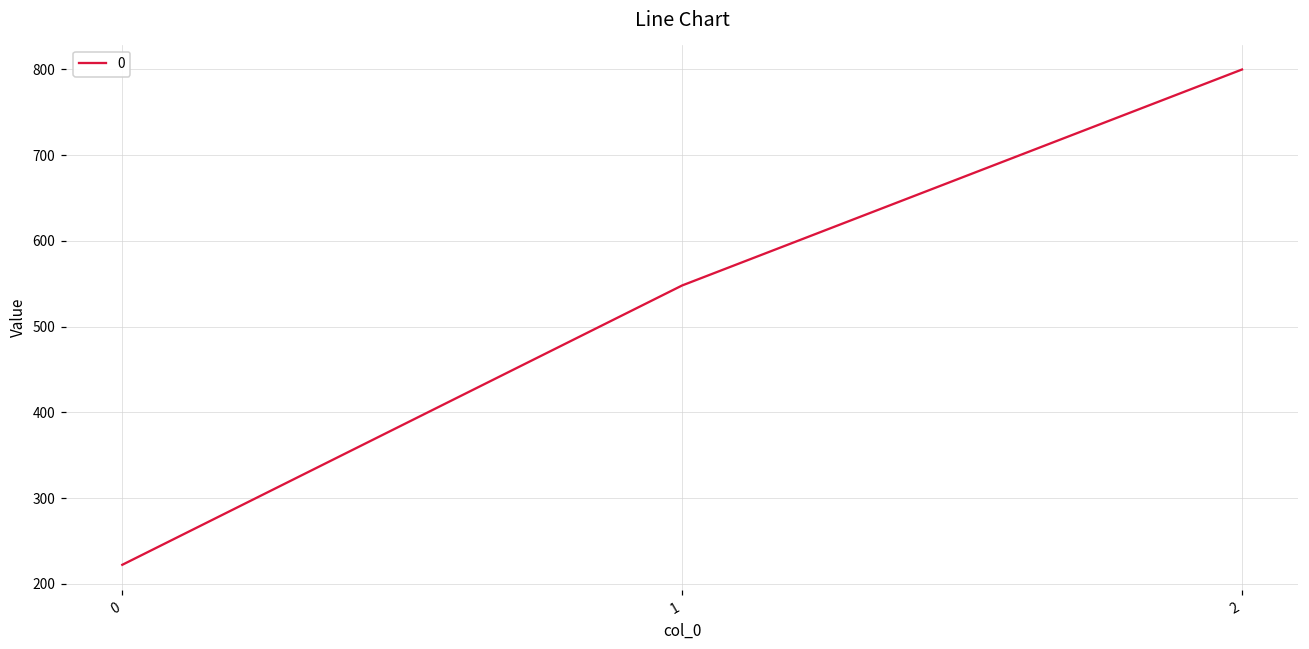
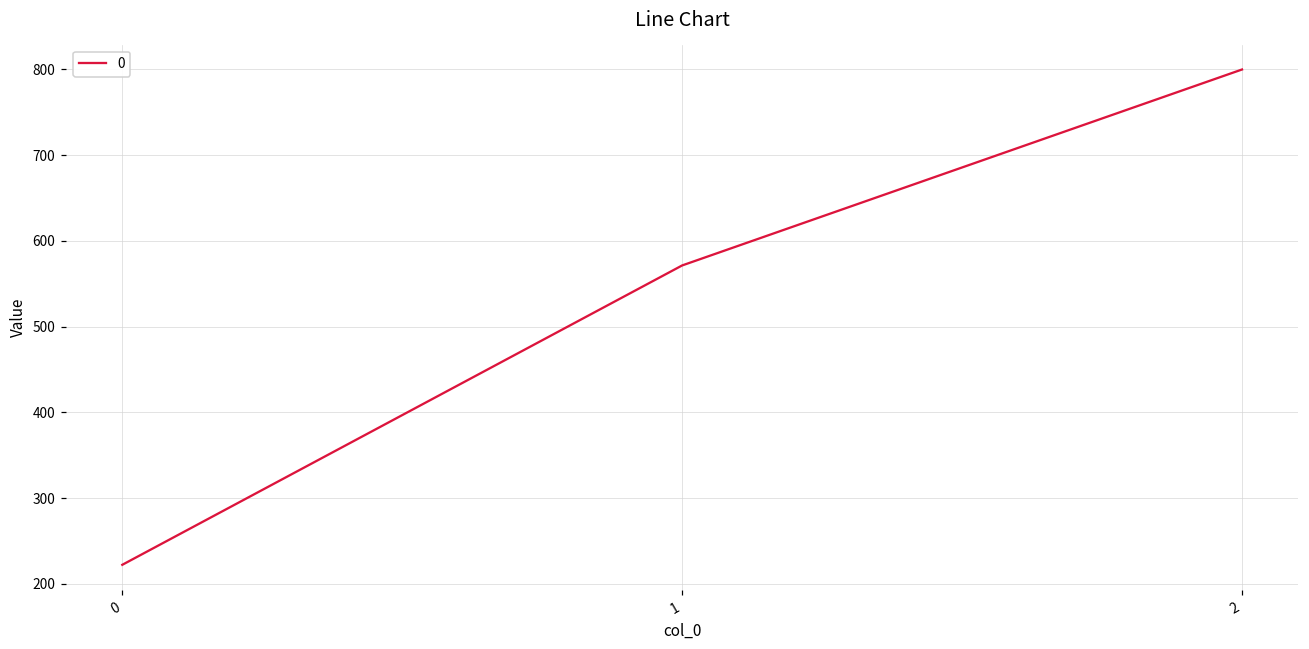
  {
    "0": 220,
-   "1": 550,
+   "1": 570,
    "2": 800
  }
